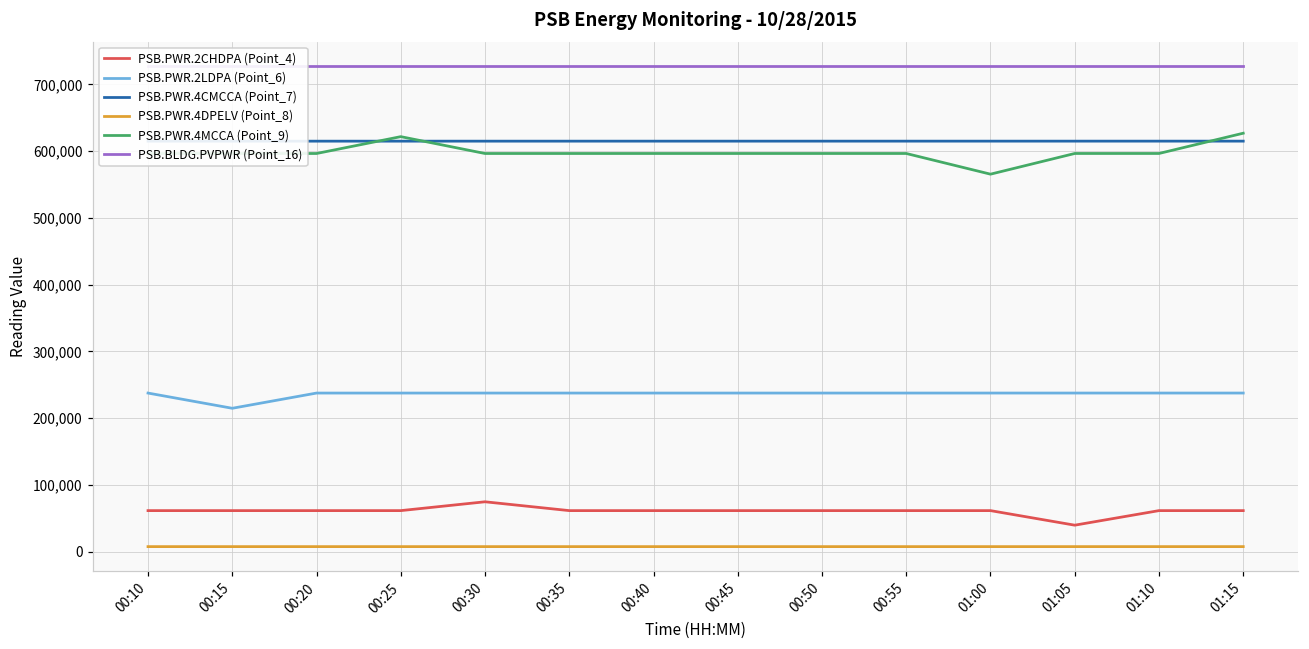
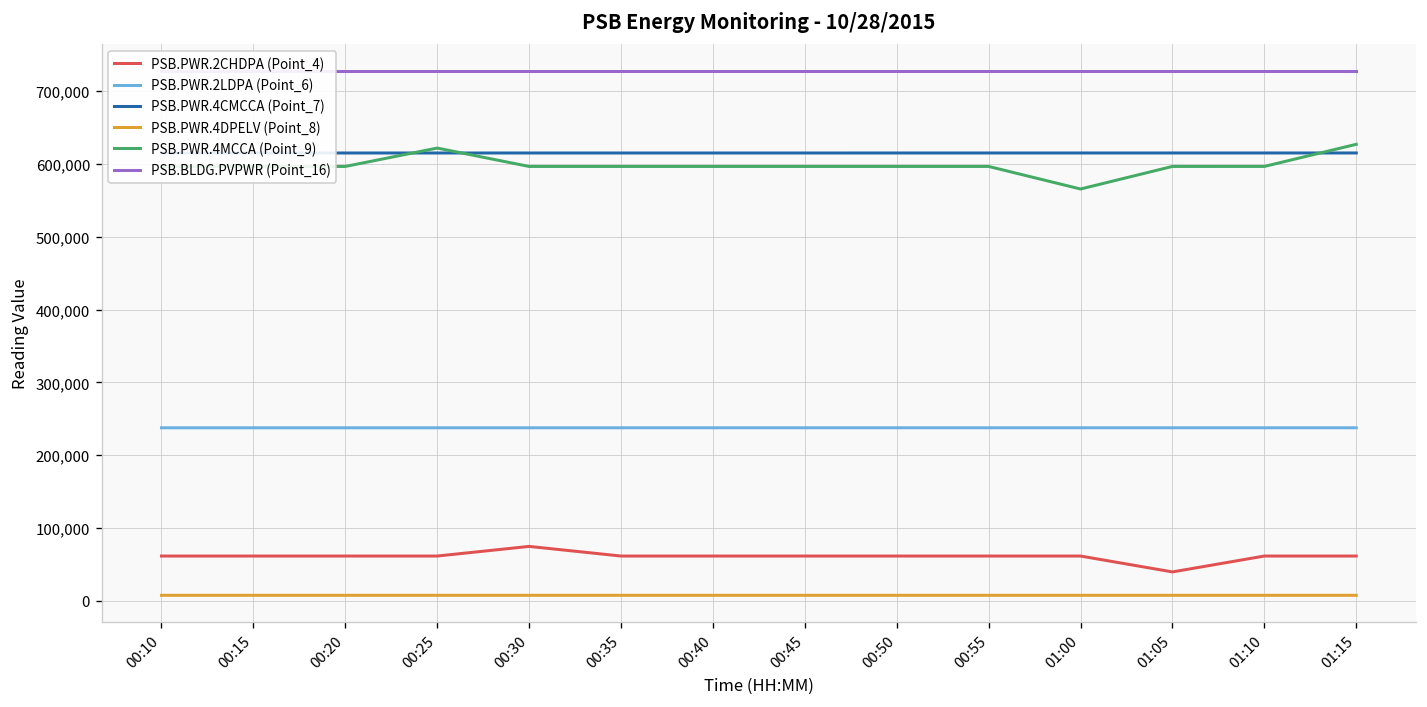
  {
    "PSB.PWR.2CHDPA (Point_4)": {
      "00:10": "60,000",
      "00:15": "60,000",
      "00:20": "60,000",
      "00:25": "60,000",
      "00:30": "70,000",
      "00:35": "60,000",
      "00:40": "60,000",
      "00:45": "60,000",
      "00:50": "60,000",
      "00:55": "60,000",
      "01:00": "60,000",
      "01:05": "40,000",
      "01:10": "60,000",
      "01:15": "60,000"
    },
    "PSB.PWR.2LDPA (Point_6)": {
      "00:10": "240,000",
-     "00:15": "210,000",
+     "00:15": "240,000",
      "00:20": "240,000",
      "00:25": "240,000",
      "00:30": "240,000",
      "00:35": "240,000",
      "00:40": "240,000",
      "00:45": "240,000",
      "00:50": "240,000",
      "00:55": "240,000",
      "01:00": "240,000",
      "01:05": "240,000",
      "01:10": "240,000",
      "01:15": "240,000"
    },
    "PSB.PWR.4CMCCA (Point_7)": {
      "00:20": "620,000",
      "00:25": "620,000",
      "00:30": "620,000",
      "00:35": "620,000",
      "00:40": "620,000",
      "00:45": "620,000",
      "00:50": "620,000",
      "00:55": "620,000",
      "01:00": "620,000",
      "01:05": "620,000",
      "01:10": "620,000",
      "01:15": "620,000"
    },
    "PSB.PWR.4DPELV (Point_8)": {
      "00:10": "10,000",
      "00:15": "10,000",
      "00:20": "10,000",
      "00:25": "10,000",
      "00:30": "10,000",
      "00:35": "10,000",
      "00:40": "10,000",
      "00:45": "10,000",
      "00:50": "10,000",
      "00:55": "10,000",
      "01:00": "10,000",
      "01:05": "10,000",
      "01:10": "10,000",
      "01:15": "10,000"
    },
    "PSB.PWR.4MCCA (Point_9)": {
      "00:20": "600,000",
      "00:25": "620,000",
      "00:30": "600,000",
      "00:35": "600,000",
      "00:40": "600,000",
      "00:45": "600,000",
      "00:50": "600,000",
      "00:55": "600,000",
      "01:00": "570,000",
      "01:05": "600,000",
      "01:10": "600,000",
      "01:15": "630,000"
    },
    "PSB.BLDG.PVPWR (Point_16)": {
      "00:20": "730,000",
      "00:25": "730,000",
      "00:30": "730,000",
      "00:35": "730,000",
      "00:40": "730,000",
      "00:45": "730,000",
      "00:50": "730,000",
      "00:55": "730,000",
      "01:00": "730,000",
      "01:05": "730,000",
      "01:10": "730,000",
      "01:15": "730,000"
    }
  }
